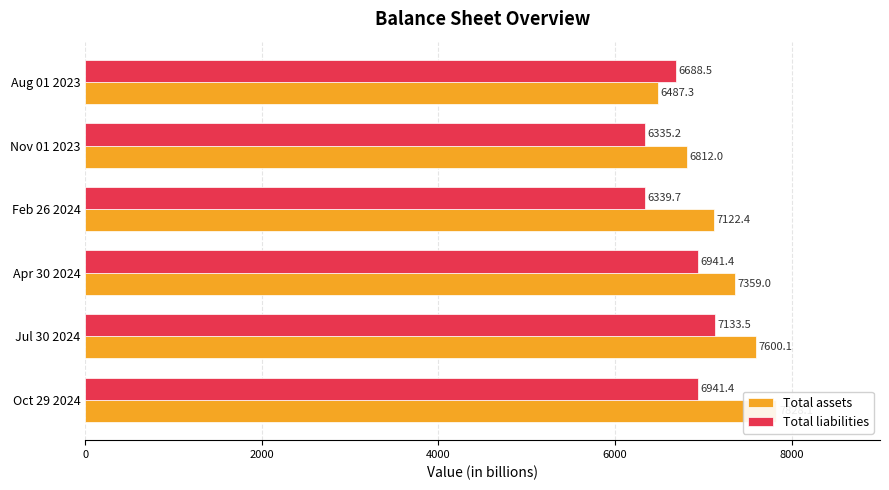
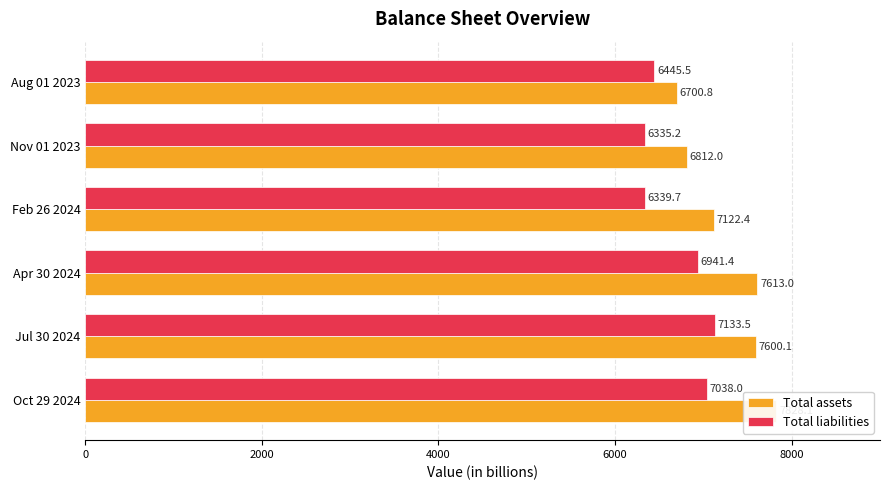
  {
    "Total assets": {
-     "Aug 01 2023": 6487.3,
+     "Aug 01 2023": 6700.8,
      "Nov 01 2023": 6812.0,
      "Feb 26 2024": 7122.4,
-     "Apr 30 2024": 7359.0,
+     "Apr 30 2024": 7613.0,
      "Jul 30 2024": 7600.1
    },
    "Total liabilities": {
-     "Aug 01 2023": 6688.5,
+     "Aug 01 2023": 6445.5,
      "Nov 01 2023": 6335.2,
      "Feb 26 2024": 6339.7,
      "Apr 30 2024": 6941.4,
      "Jul 30 2024": 7133.5,
-     "Oct 29 2024": 6941.4
+     "Oct 29 2024": 7038.0
    }
  }
